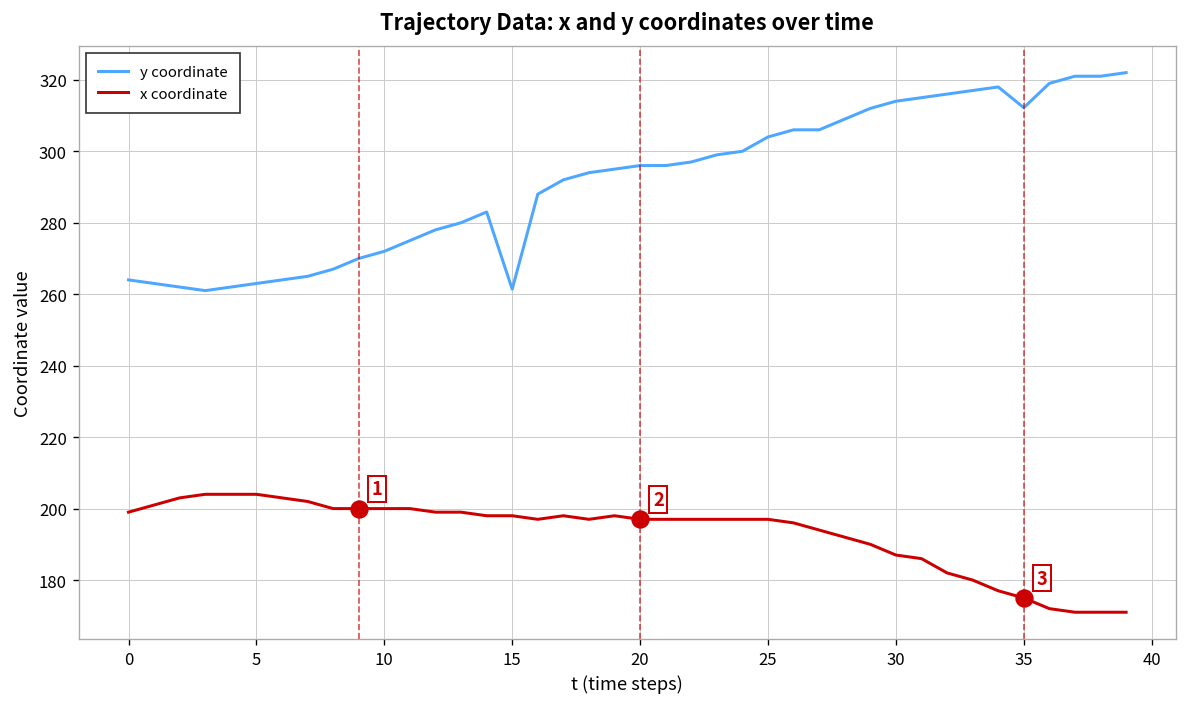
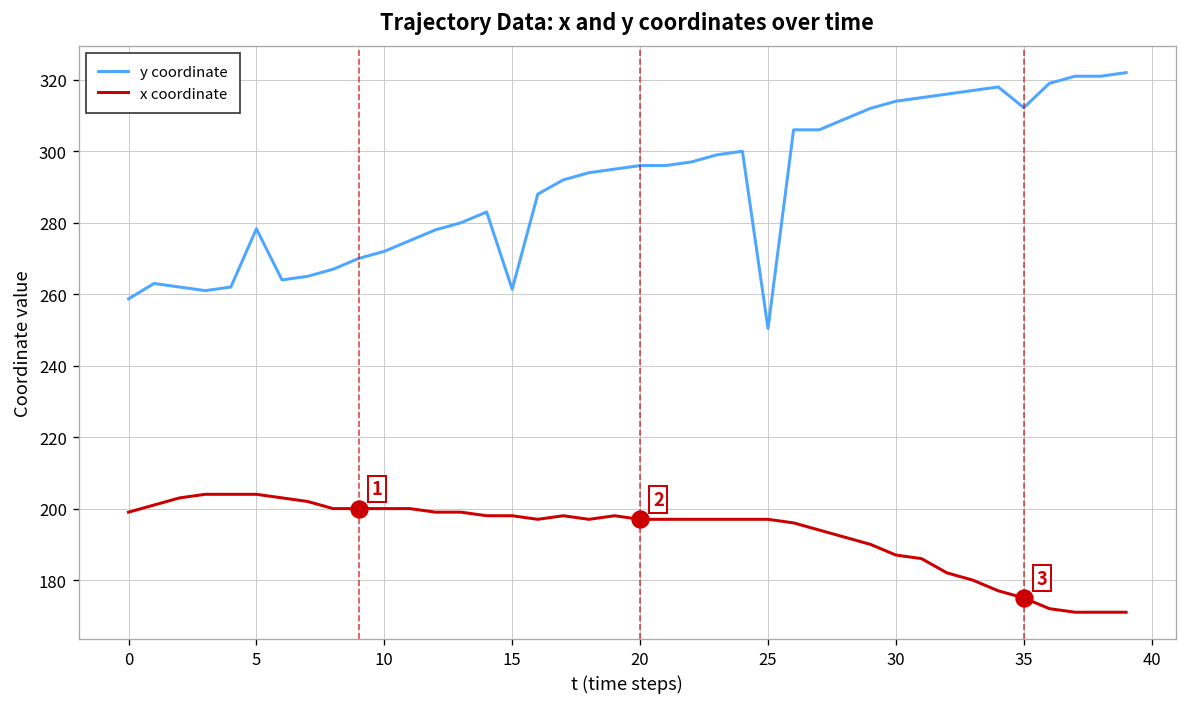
  {
    "y coordinate": {
-     "0": 264,
-     "5": 263,
+     "0": 259,
+     "5": 278,
      "10": 272,
      "15": 261,
      "20": 296,
-     "25": 304,
+     "25": 250,
      "30": 314,
      "35": 312
    }
  }
